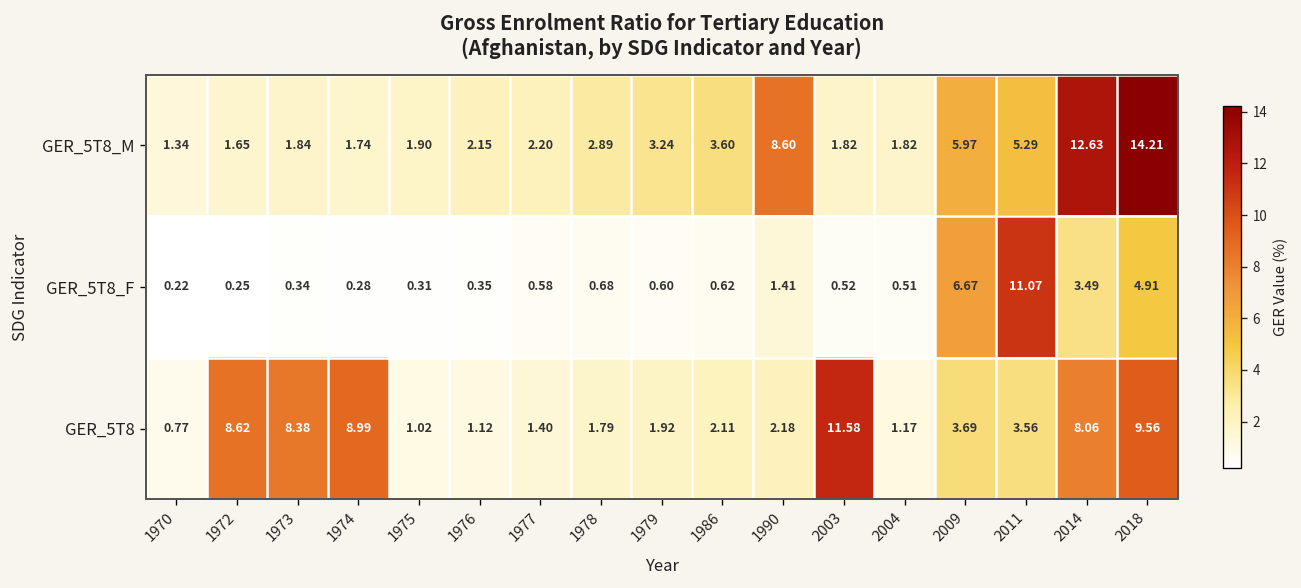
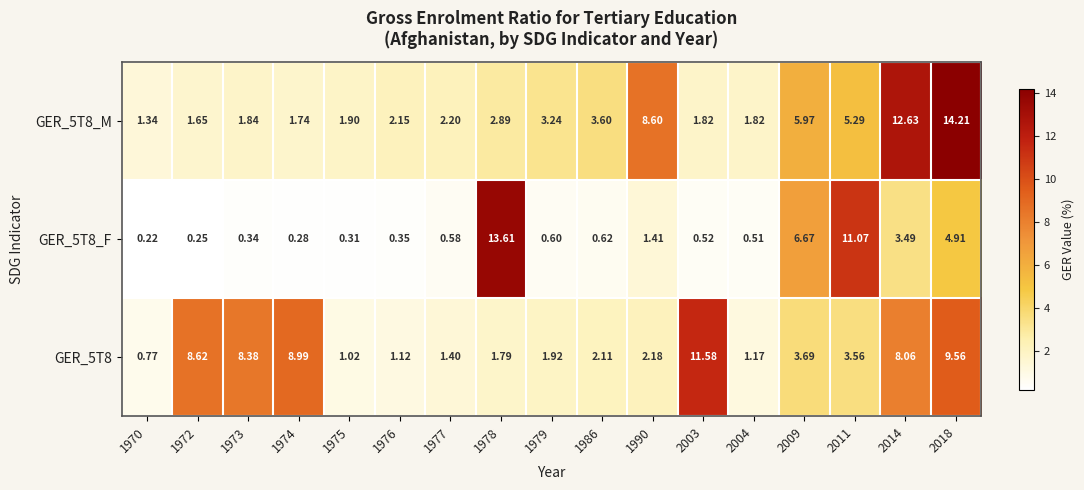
  {
    "GER_5T8_M": {
      "1970": 1.34,
      "1972": 1.65,
      "1973": 1.84,
      "1974": 1.74,
      "1975": 1.90,
      "1976": 2.15,
      "1977": 2.20,
      "1978": 2.89,
      "1979": 3.24,
      "1986": 3.60,
      "1990": 8.60,
      "2003": 1.82,
      "2004": 1.82,
      "2009": 5.97,
      "2011": 5.29,
      "2014": 12.63,
      "2018": 14.21
    },
    "GER_5T8_F": {
      "1970": 0.22,
      "1972": 0.25,
      "1973": 0.34,
      "1974": 0.28,
      "1975": 0.31,
      "1976": 0.35,
      "1977": 0.58,
-     "1978": 0.68,
+     "1978": 13.61,
      "1979": 0.60,
      "1986": 0.62,
      "1990": 1.41,
      "2003": 0.52,
      "2004": 0.51,
      "2009": 6.67,
      "2011": 11.07,
      "2014": 3.49,
      "2018": 4.91
    },
    "GER_5T8": {
      "1970": 0.77,
      "1972": 8.62,
      "1973": 8.38,
      "1974": 8.99,
      "1975": 1.02,
      "1976": 1.12,
      "1977": 1.40,
      "1978": 1.79,
      "1979": 1.92,
      "1986": 2.11,
      "1990": 2.18,
      "2003": 11.58,
      "2004": 1.17,
      "2009": 3.69,
      "2011": 3.56,
      "2014": 8.06,
      "2018": 9.56
    }
  }
